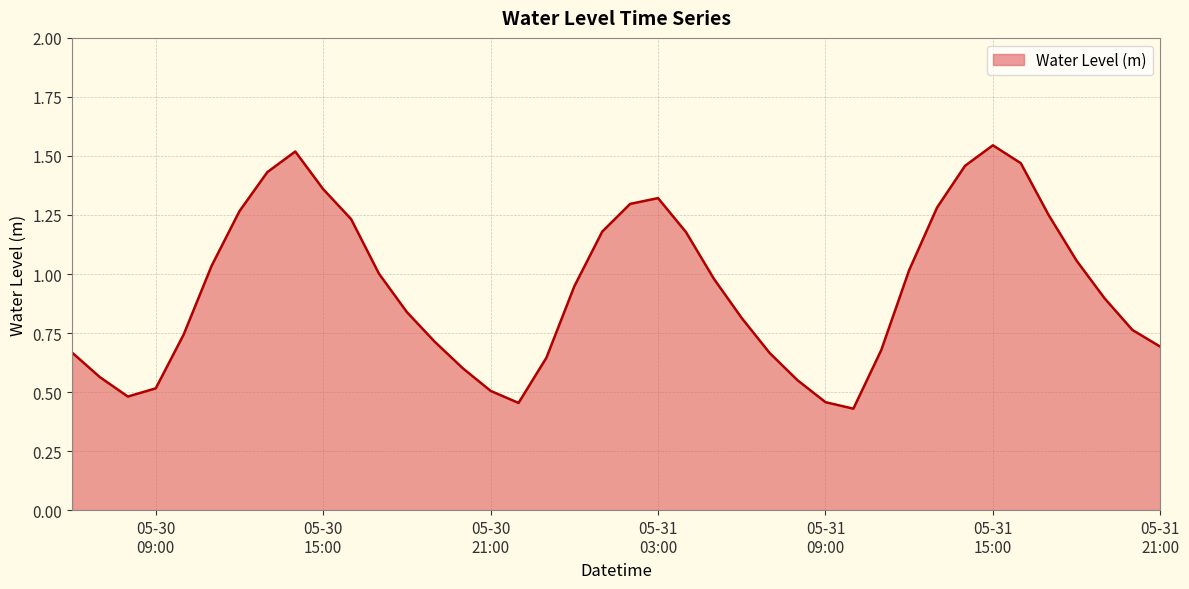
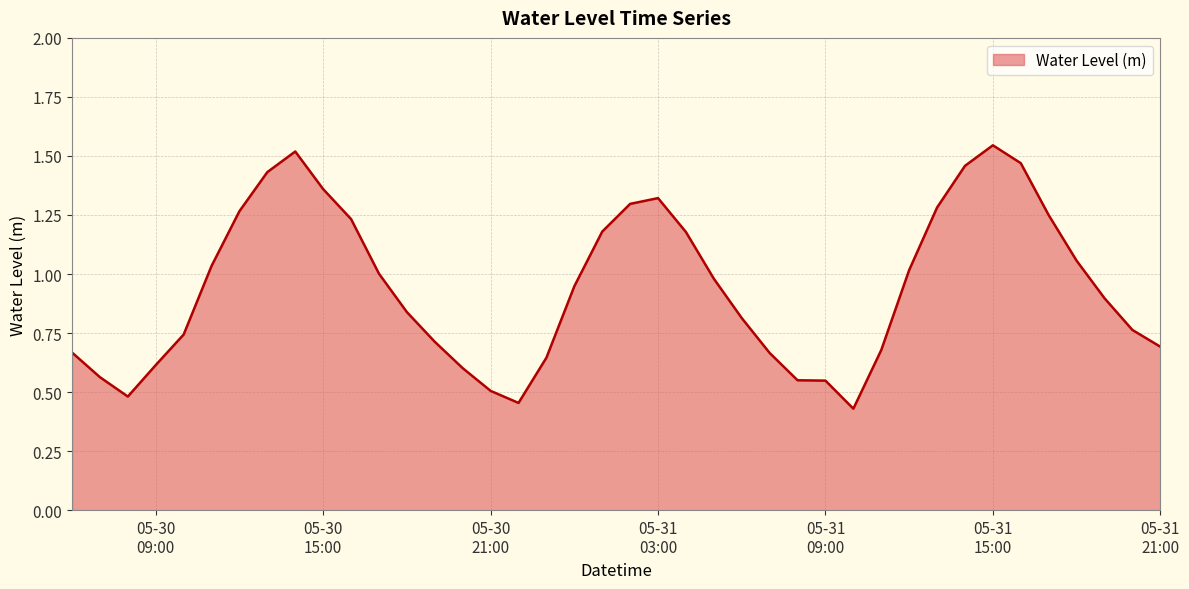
  {
-   "05-30 09:00": 0.52,
+   "05-30 09:00": 0.61,
    "05-30 15:00": 1.36,
    "05-30 21:00": 0.51,
    "05-31 03:00": 1.32,
-   "05-31 09:00": 0.46,
+   "05-31 09:00": 0.55,
    "05-31 15:00": 1.55,
    "05-31 21:00": 0.69
  }
